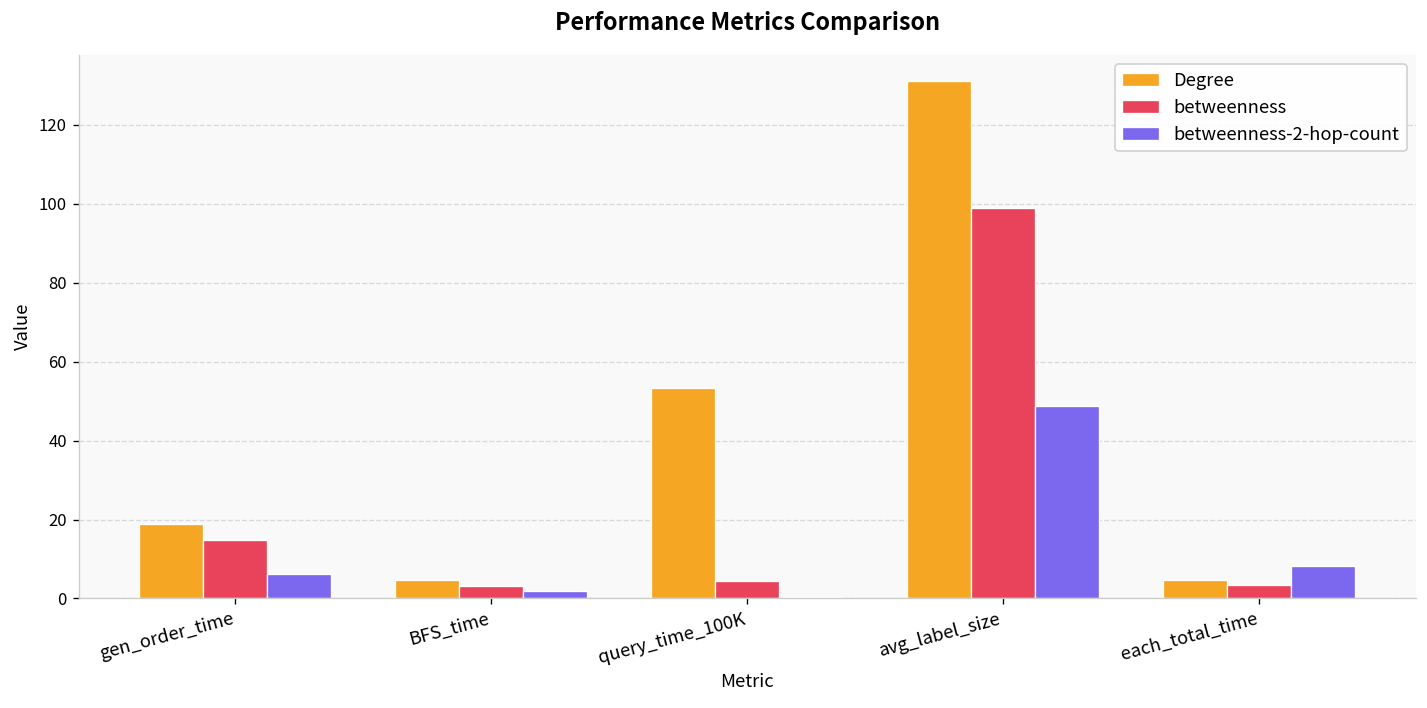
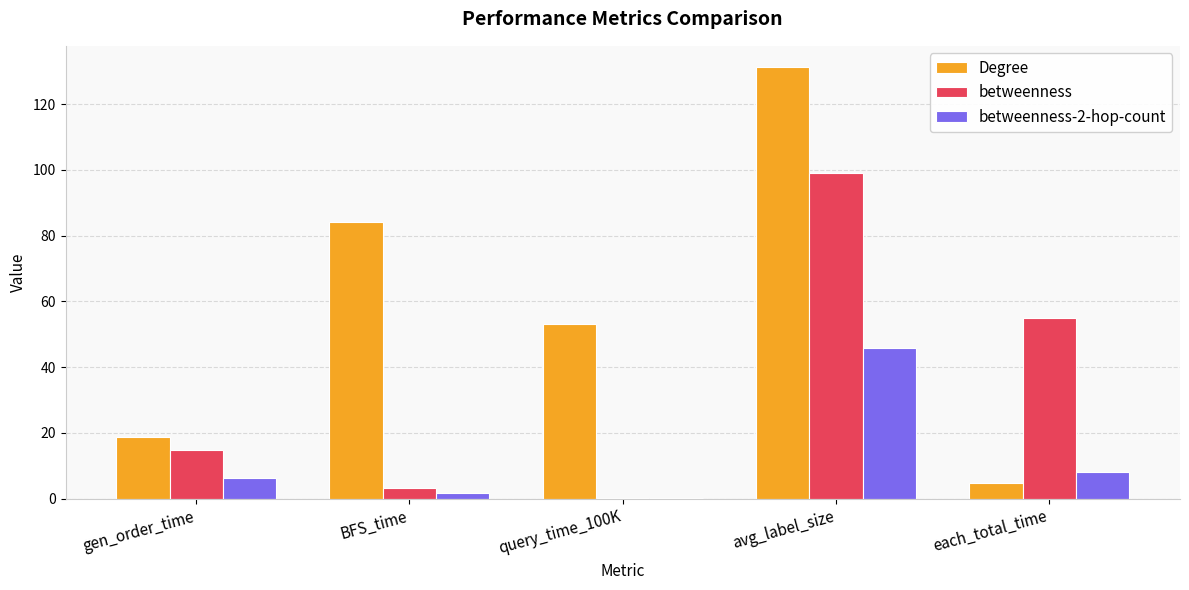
  {
    "Degree": {
      "gen_order_time": 19,
-     "BFS_time": 5,
+     "BFS_time": 84,
      "query_time_100K": 53,
      "avg_label_size": 131,
      "each_total_time": 5
    },
    "betweenness": {
      "gen_order_time": 15,
      "BFS_time": 3,
-     "query_time_100K": 4,
+     "query_time_100K": 0,
      "avg_label_size": 99,
-     "each_total_time": 3
+     "each_total_time": 55
    },
    "betweenness-2-hop-count": {
      "gen_order_time": 6,
      "BFS_time": 2,
-     "avg_label_size": 49,
+     "avg_label_size": 46,
      "each_total_time": 8
    }
  }
